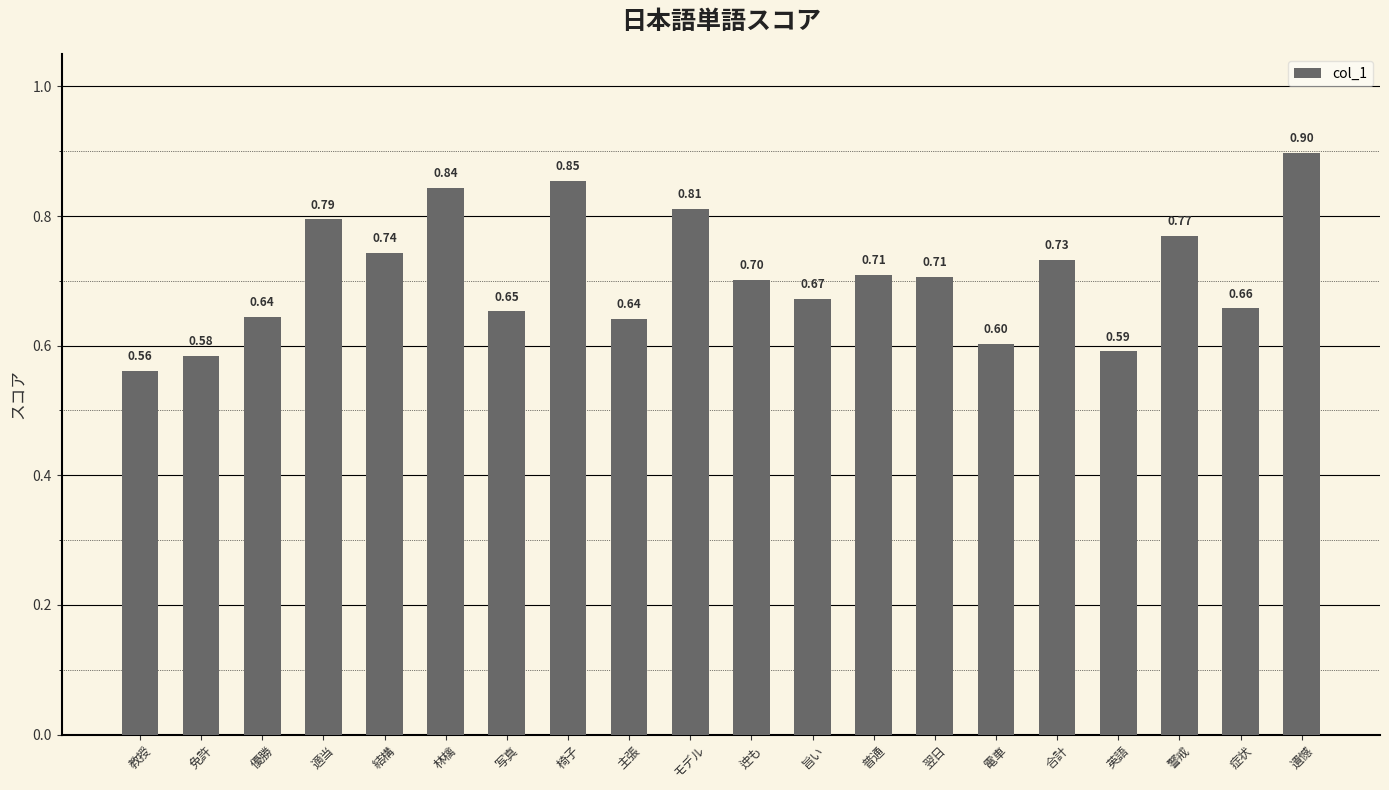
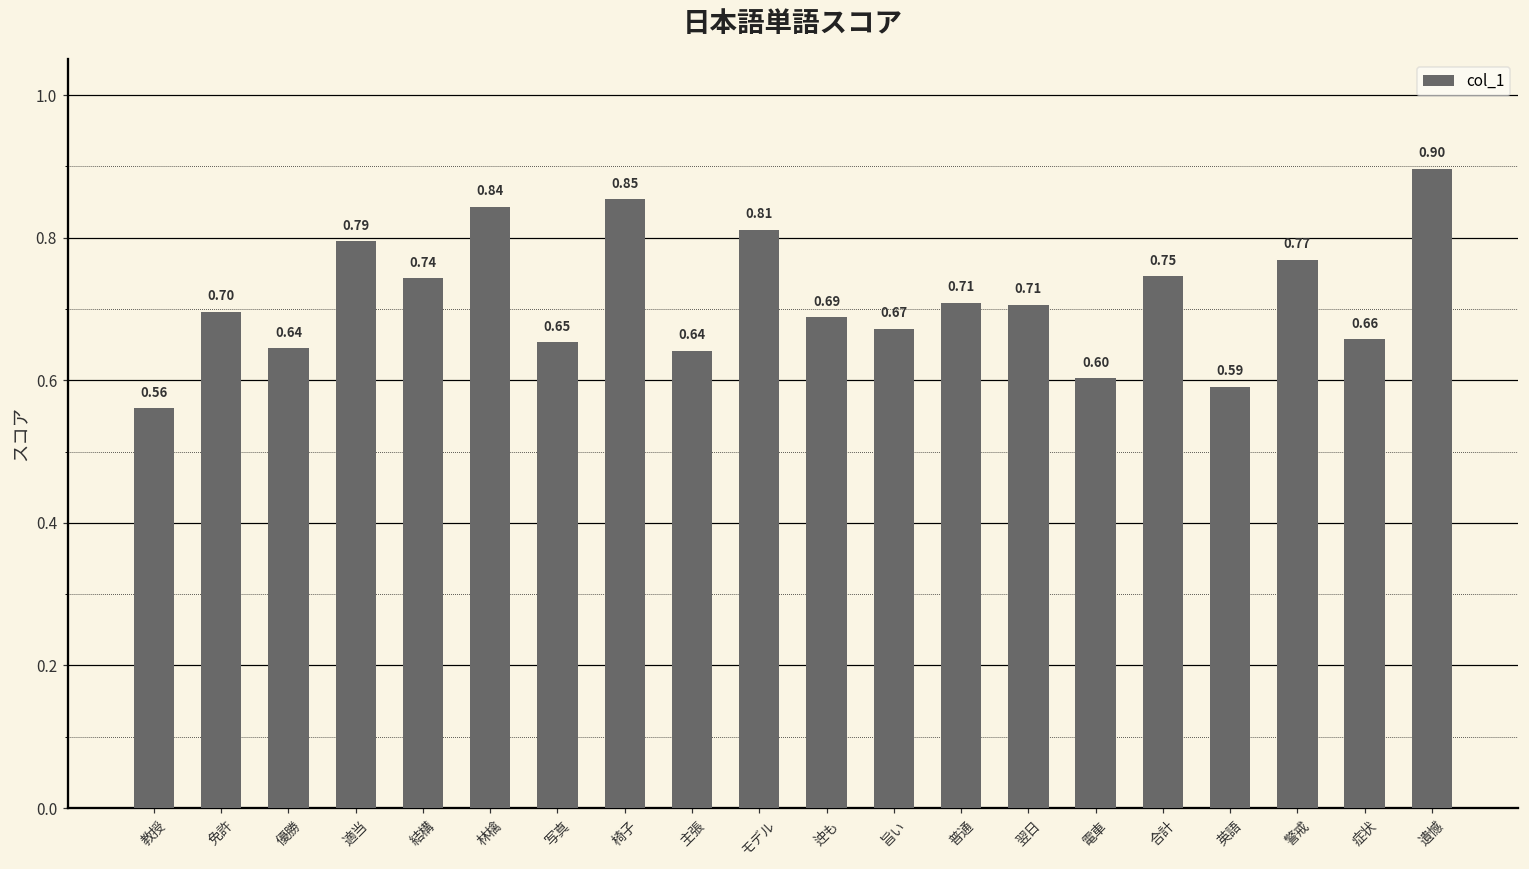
  {
    "教授": 0.56,
-   "免許": 0.58,
+   "免許": 0.70,
    "優勝": 0.64,
    "適当": 0.79,
    "結構": 0.74,
    "林檎": 0.84,
    "写真": 0.65,
    "椅子": 0.85,
    "主張": 0.64,
    "モデル": 0.81,
-   "迚も": 0.70,
+   "迚も": 0.69,
    "旨い": 0.67,
    "普通": 0.71,
    "翌日": 0.71,
    "電車": 0.60,
-   "合計": 0.73,
+   "合計": 0.75,
    "英語": 0.59,
    "警戒": 0.77,
    "症状": 0.66,
    "遺憾": 0.90
  }
